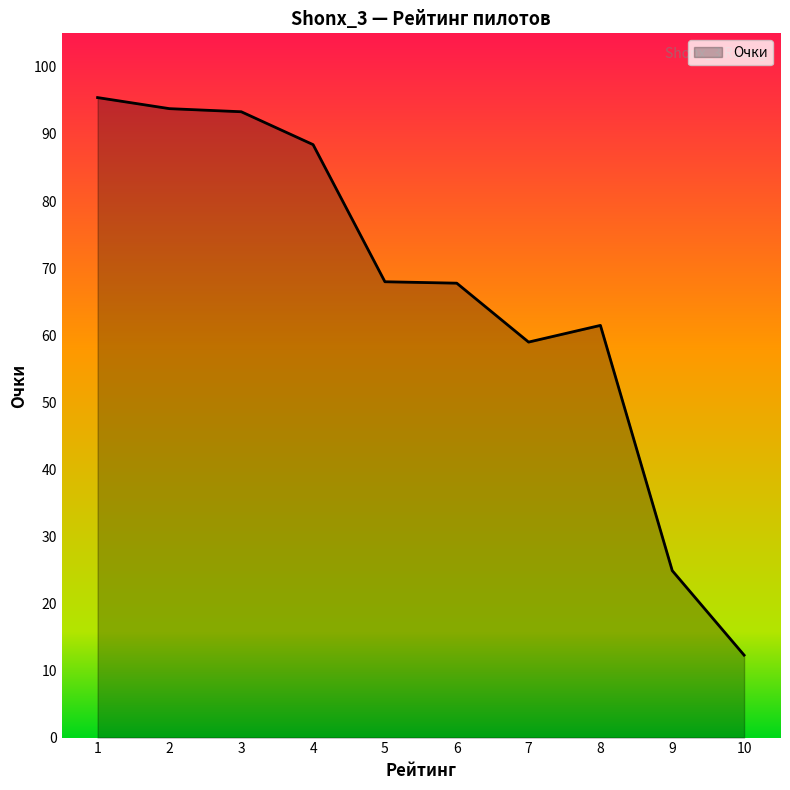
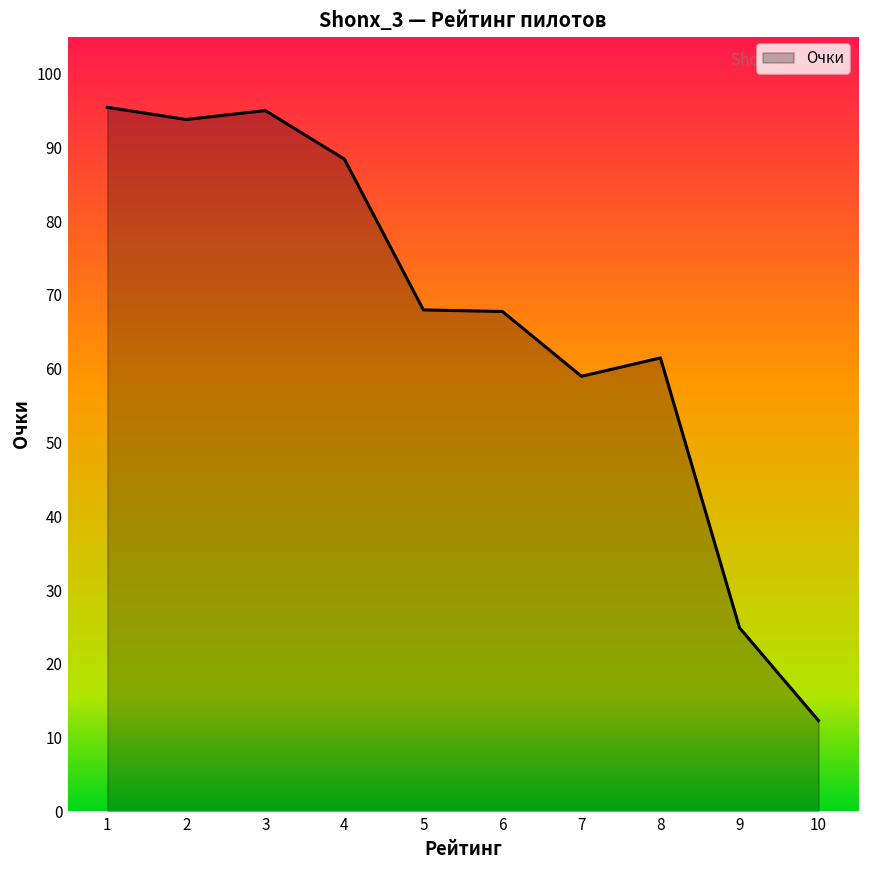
  {
    "1": 95,
    "2": 94,
-   "3": 93,
+   "3": 95,
    "4": 88,
    "5": 68,
    "6": 68,
    "7": 59,
    "8": 61,
    "9": 25,
    "10": 12
  }
